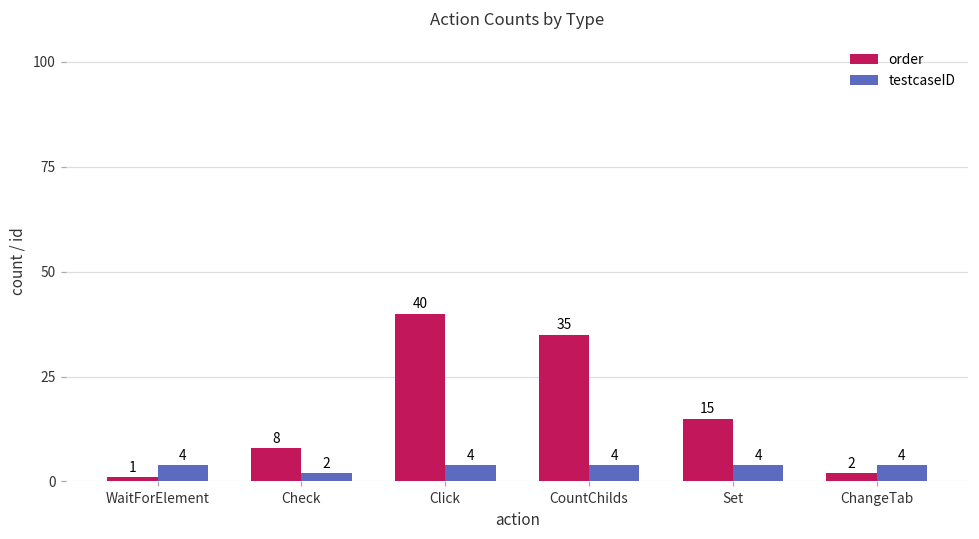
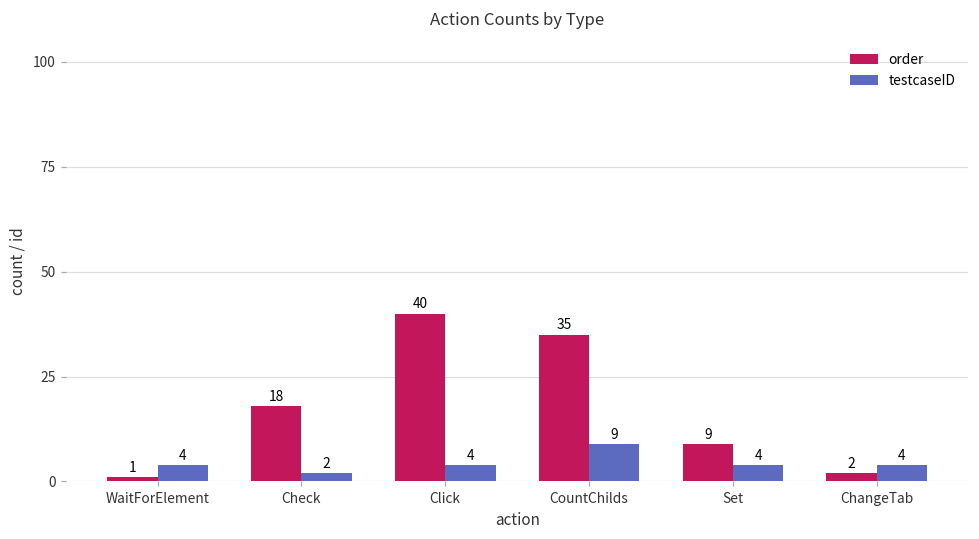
  {
    "order": {
      "WaitForElement": 1,
-     "Check": 8,
+     "Check": 18,
      "Click": 40,
      "CountChilds": 35,
-     "Set": 15,
+     "Set": 9,
      "ChangeTab": 2
    },
    "testcaseID": {
      "WaitForElement": 4,
      "Check": 2,
      "Click": 4,
-     "CountChilds": 4,
+     "CountChilds": 9,
      "Set": 4,
      "ChangeTab": 4
    }
  }
